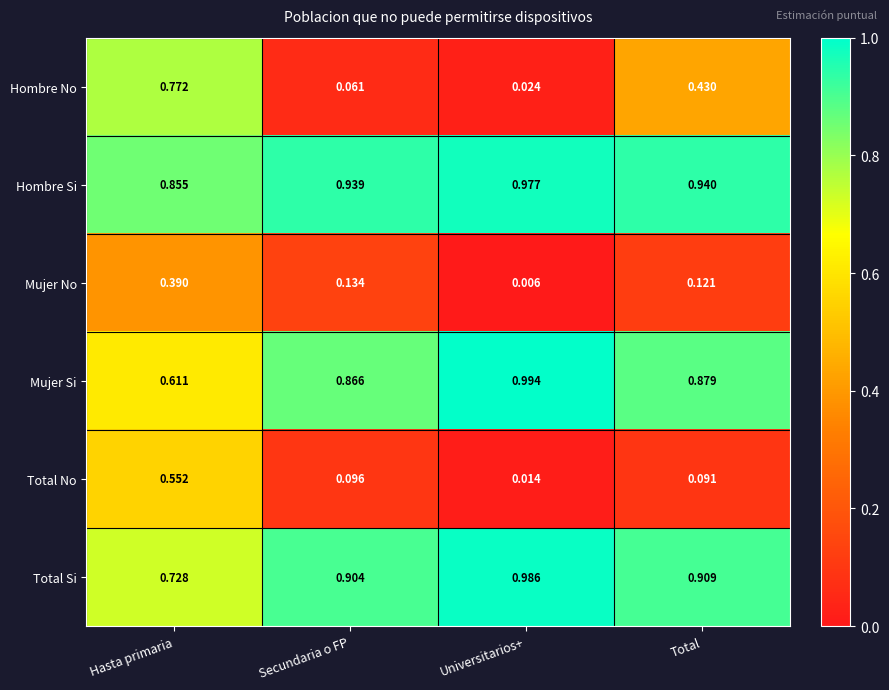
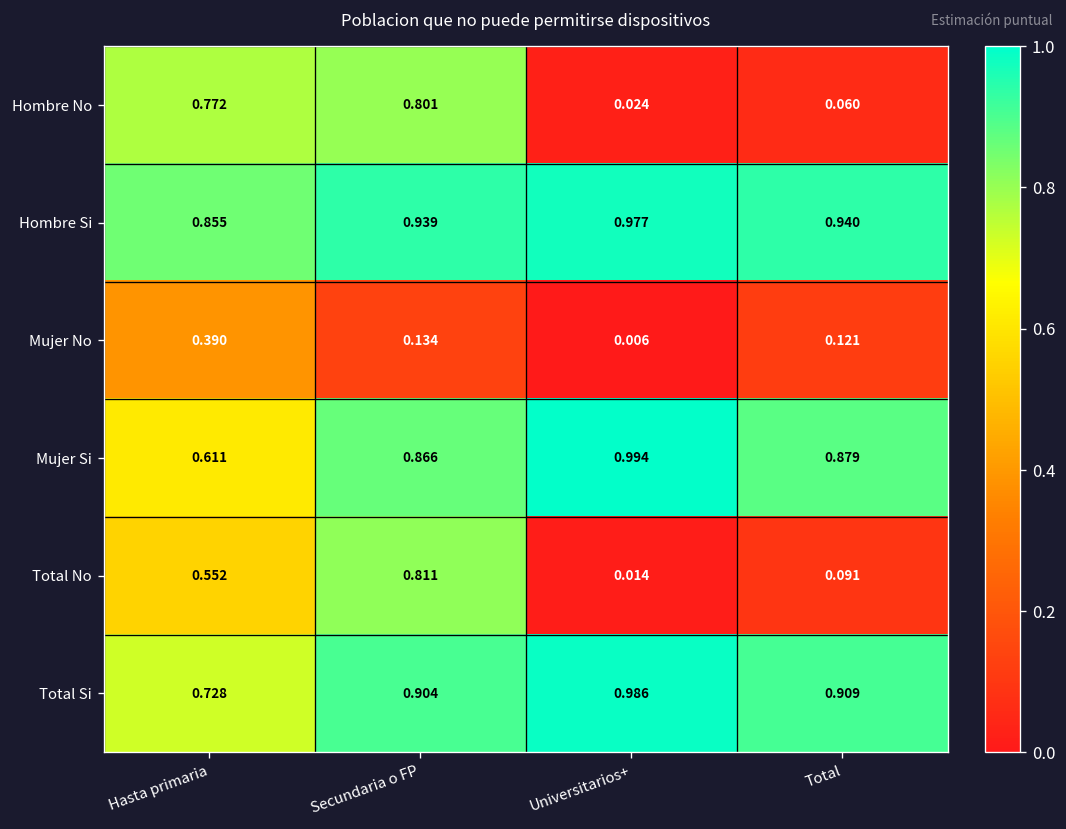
  {
    "Hombre No": {
      "Hasta primaria": 0.772,
-     "Secundaria o FP": 0.061,
+     "Secundaria o FP": 0.801,
      "Universitarios+": 0.024,
-     "Total": 0.430
+     "Total": 0.060
    },
    "Hombre Si": {
      "Hasta primaria": 0.855,
      "Secundaria o FP": 0.939,
      "Universitarios+": 0.977,
      "Total": 0.940
    },
    "Mujer No": {
      "Hasta primaria": 0.390,
      "Secundaria o FP": 0.134,
      "Universitarios+": 0.006,
      "Total": 0.121
    },
    "Mujer Si": {
      "Hasta primaria": 0.611,
      "Secundaria o FP": 0.866,
      "Universitarios+": 0.994,
      "Total": 0.879
    },
    "Total No": {
      "Hasta primaria": 0.552,
-     "Secundaria o FP": 0.096,
+     "Secundaria o FP": 0.811,
      "Universitarios+": 0.014,
      "Total": 0.091
    },
    "Total Si": {
      "Hasta primaria": 0.728,
      "Secundaria o FP": 0.904,
      "Universitarios+": 0.986,
      "Total": 0.909
    }
  }
